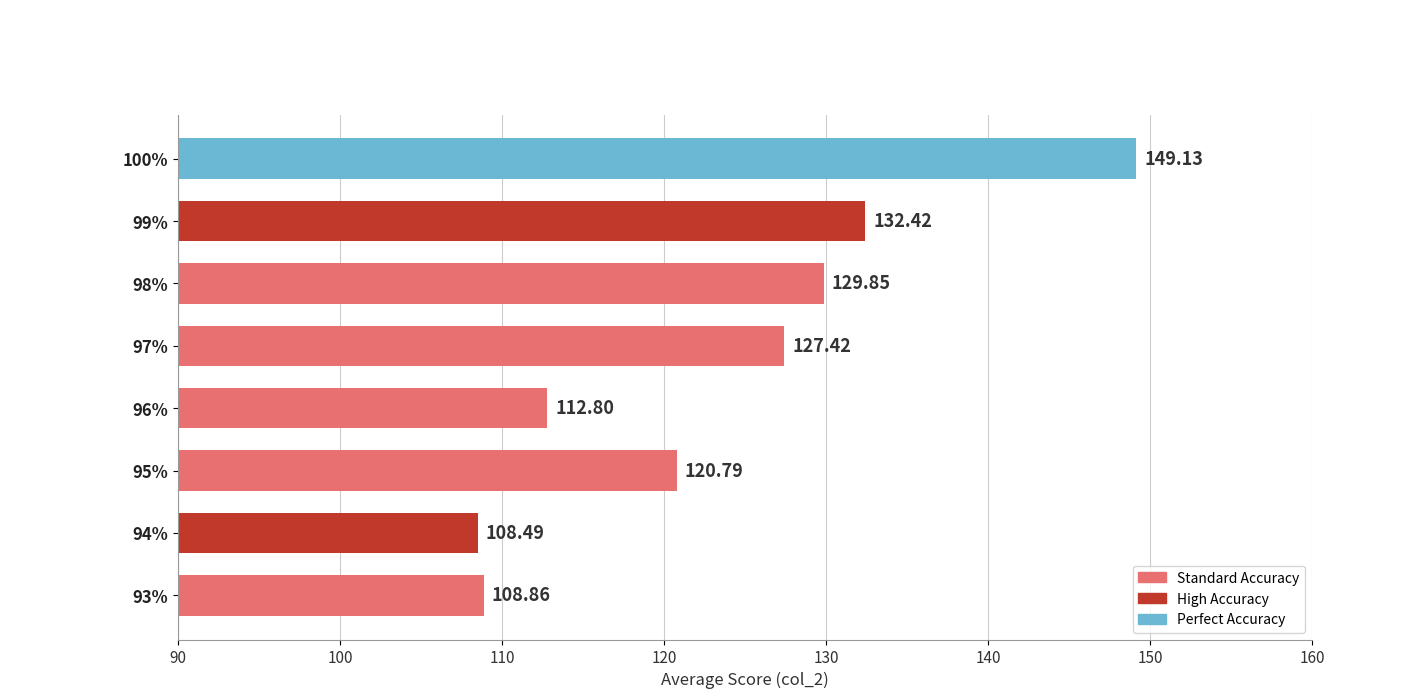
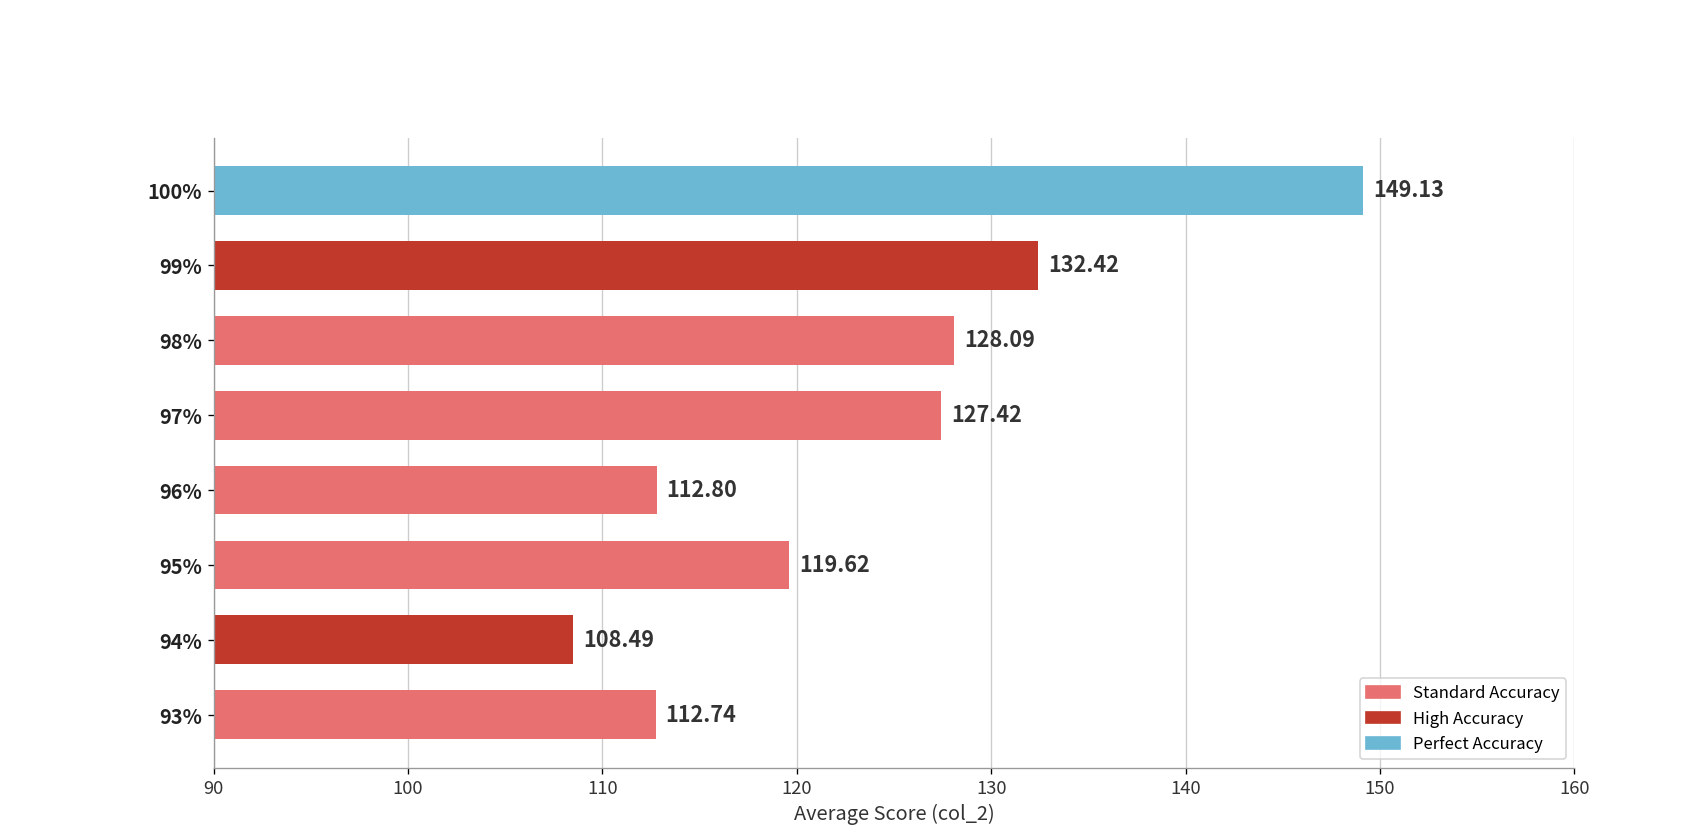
  {
    "100%": 149.13,
    "99%": 132.42,
-   "98%": 129.85,
+   "98%": 128.09,
    "97%": 127.42,
    "96%": 112.80,
-   "95%": 120.79,
+   "95%": 119.62,
    "94%": 108.49,
-   "93%": 108.86
+   "93%": 112.74
  }
